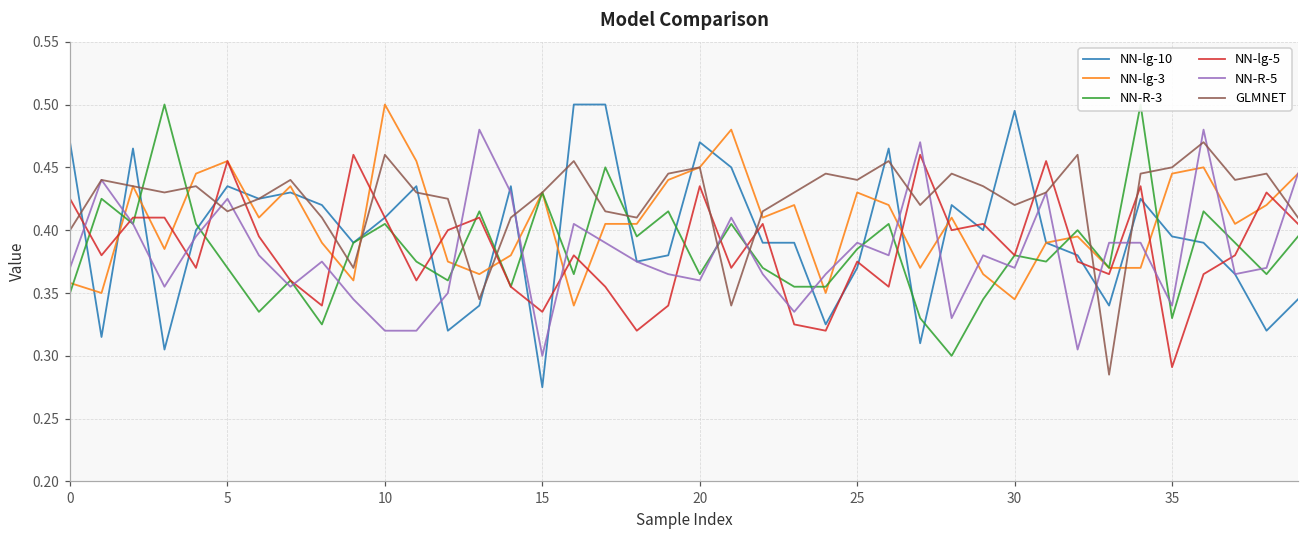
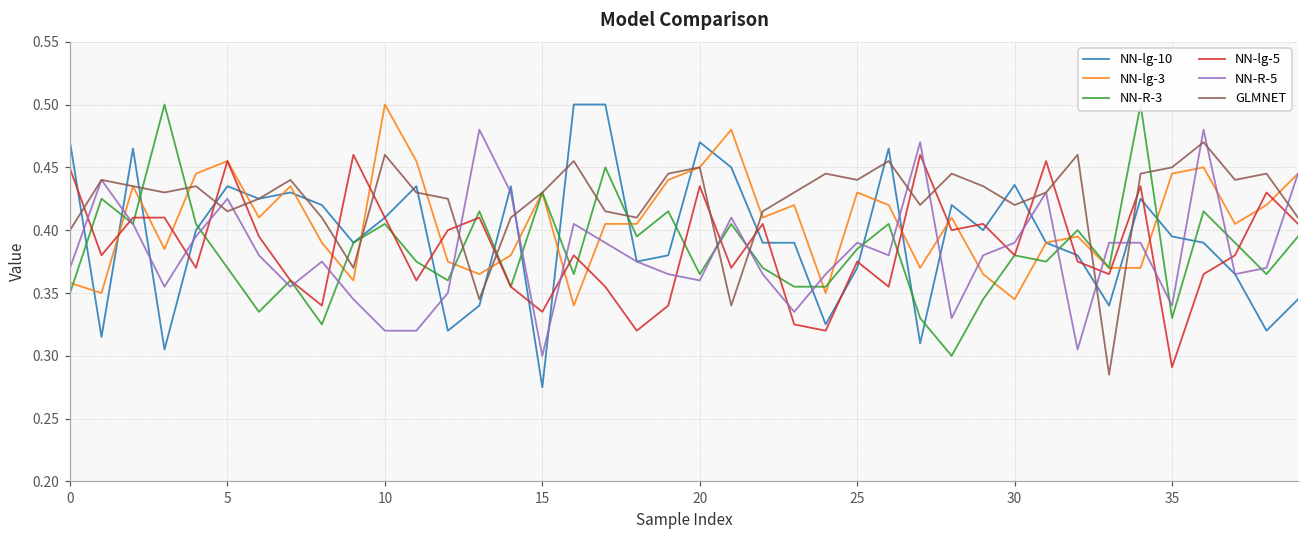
  {
    "NN-lg-10": {
      "0": 0.470,
      "5": 0.435,
      "15": 0.275,
      "20": 0.470,
      "25": 0.370,
-     "30": 0.495,
+     "30": 0.436,
      "35": 0.395
    },
    "NN-lg-3": {
      "0": 0.358,
      "10": 0.500,
      "25": 0.430,
      "30": 0.345,
      "35": 0.445
    },
    "NN-R-3": {
      "0": 0.350,
      "5": 0.370,
      "10": 0.405,
      "20": 0.365,
      "25": 0.385,
      "35": 0.330
    },
    "NN-lg-5": {
-     "0": 0.425,
+     "0": 0.449,
      "15": 0.335,
      "20": 0.435,
      "25": 0.375,
      "35": 0.291
    },
    "NN-R-5": {
      "0": 0.37,
      "5": 0.425,
      "10": 0.32,
      "15": 0.30,
      "20": 0.36,
      "25": 0.39,
-     "30": 0.37,
+     "30": 0.39,
      "35": 0.34
    },
    "GLMNET": {
      "0": 0.400,
      "5": 0.415,
      "10": 0.460,
      "25": 0.440,
      "30": 0.420,
      "35": 0.450
    }
  }
